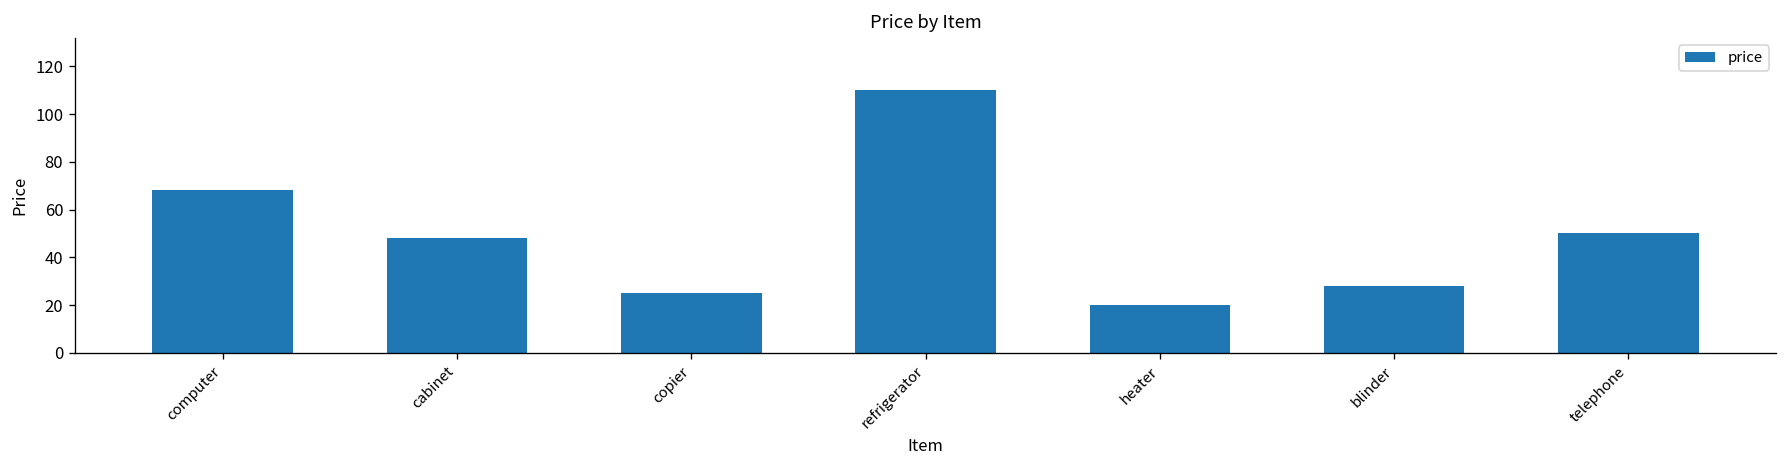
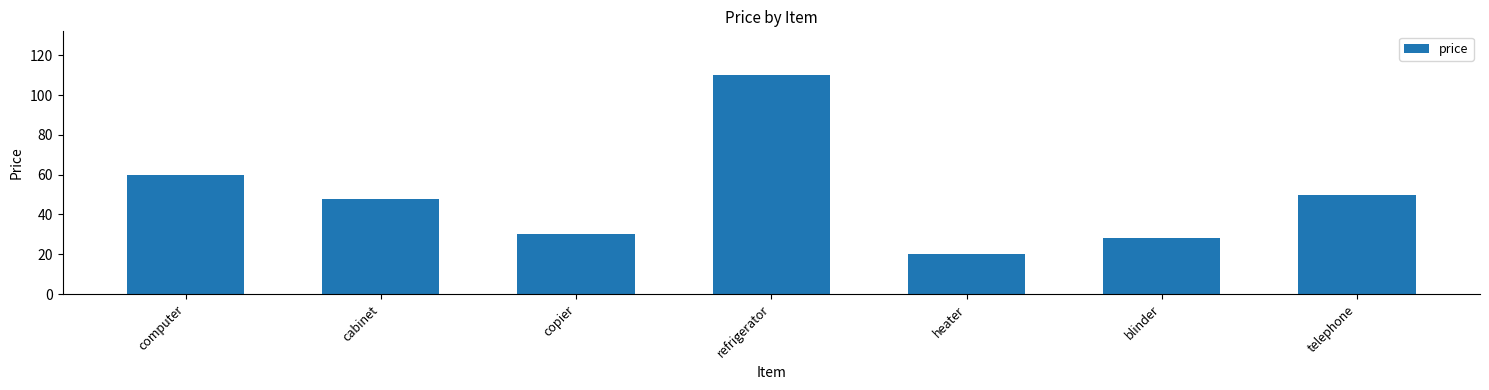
  {
-   "computer": 68,
+   "computer": 60,
    "cabinet": 48,
-   "copier": 25,
+   "copier": 30,
    "refrigerator": 110,
    "heater": 20,
    "blinder": 28,
    "telephone": 50
  }
